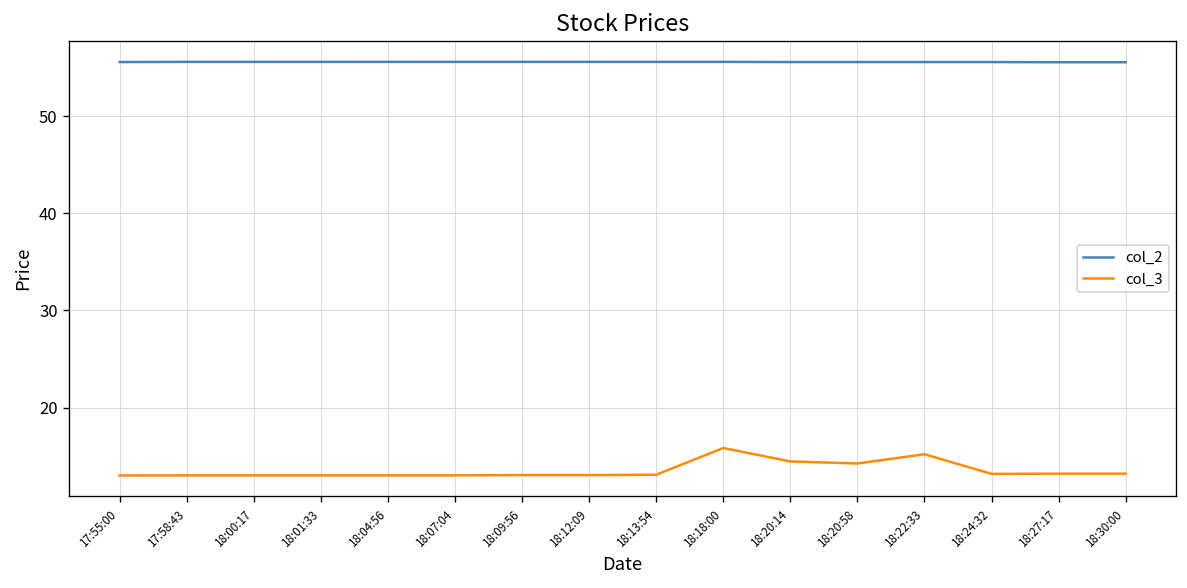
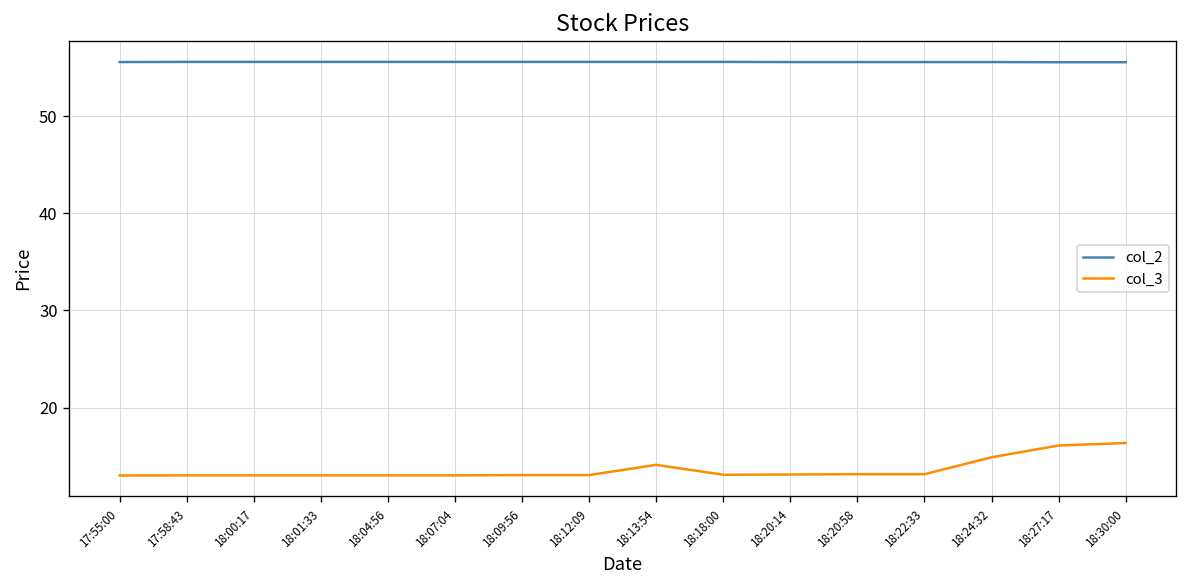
  {
    "col_2": {
      "17:55:00": 56,
      "17:58:43": 56,
      "18:00:17": 56,
      "18:01:33": 56,
      "18:04:56": 56,
      "18:07:04": 56,
      "18:09:56": 56,
      "18:12:09": 56,
      "18:13:54": 56,
      "18:18:00": 56,
      "18:20:14": 56,
      "18:20:58": 56,
      "18:22:33": 56,
      "18:24:32": 56,
      "18:27:17": 56,
      "18:30:00": 56
    },
    "col_3": {
      "17:55:00": 13,
      "17:58:43": 13,
      "18:00:17": 13,
      "18:01:33": 13,
      "18:04:56": 13,
      "18:07:04": 13,
      "18:09:56": 13,
      "18:12:09": 13,
-     "18:13:54": 13,
-     "18:18:00": 16,
-     "18:20:14": 14,
-     "18:20:58": 14,
-     "18:22:33": 15,
-     "18:24:32": 13,
-     "18:27:17": 13,
-     "18:30:00": 13
+     "18:13:54": 14,
+     "18:18:00": 13,
+     "18:20:14": 13,
+     "18:20:58": 13,
+     "18:22:33": 13,
+     "18:24:32": 15,
+     "18:27:17": 16,
+     "18:30:00": 16
    }
  }
